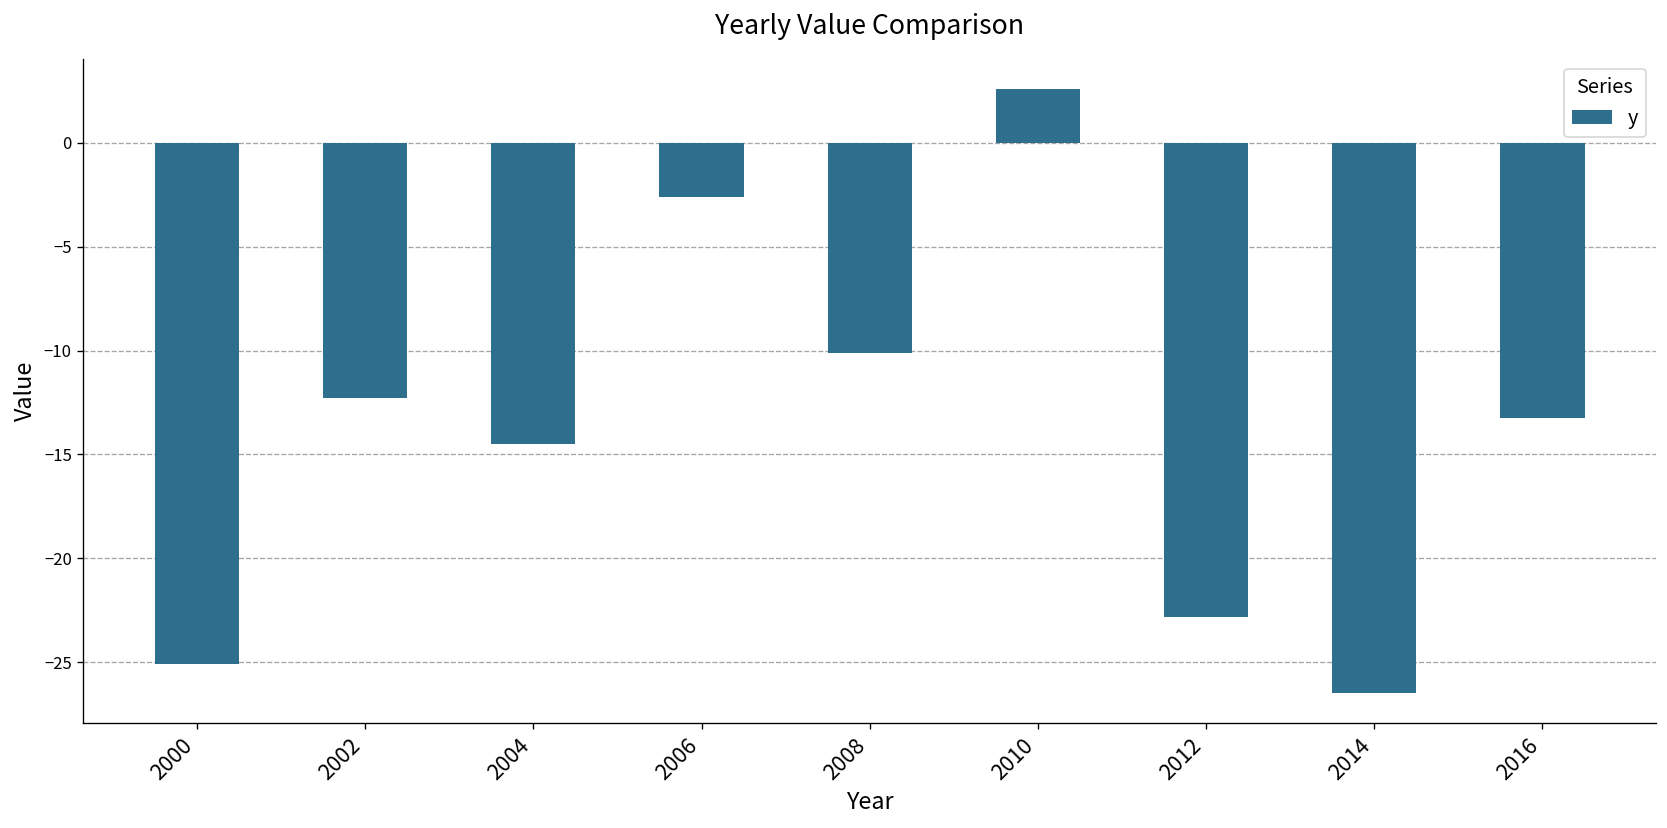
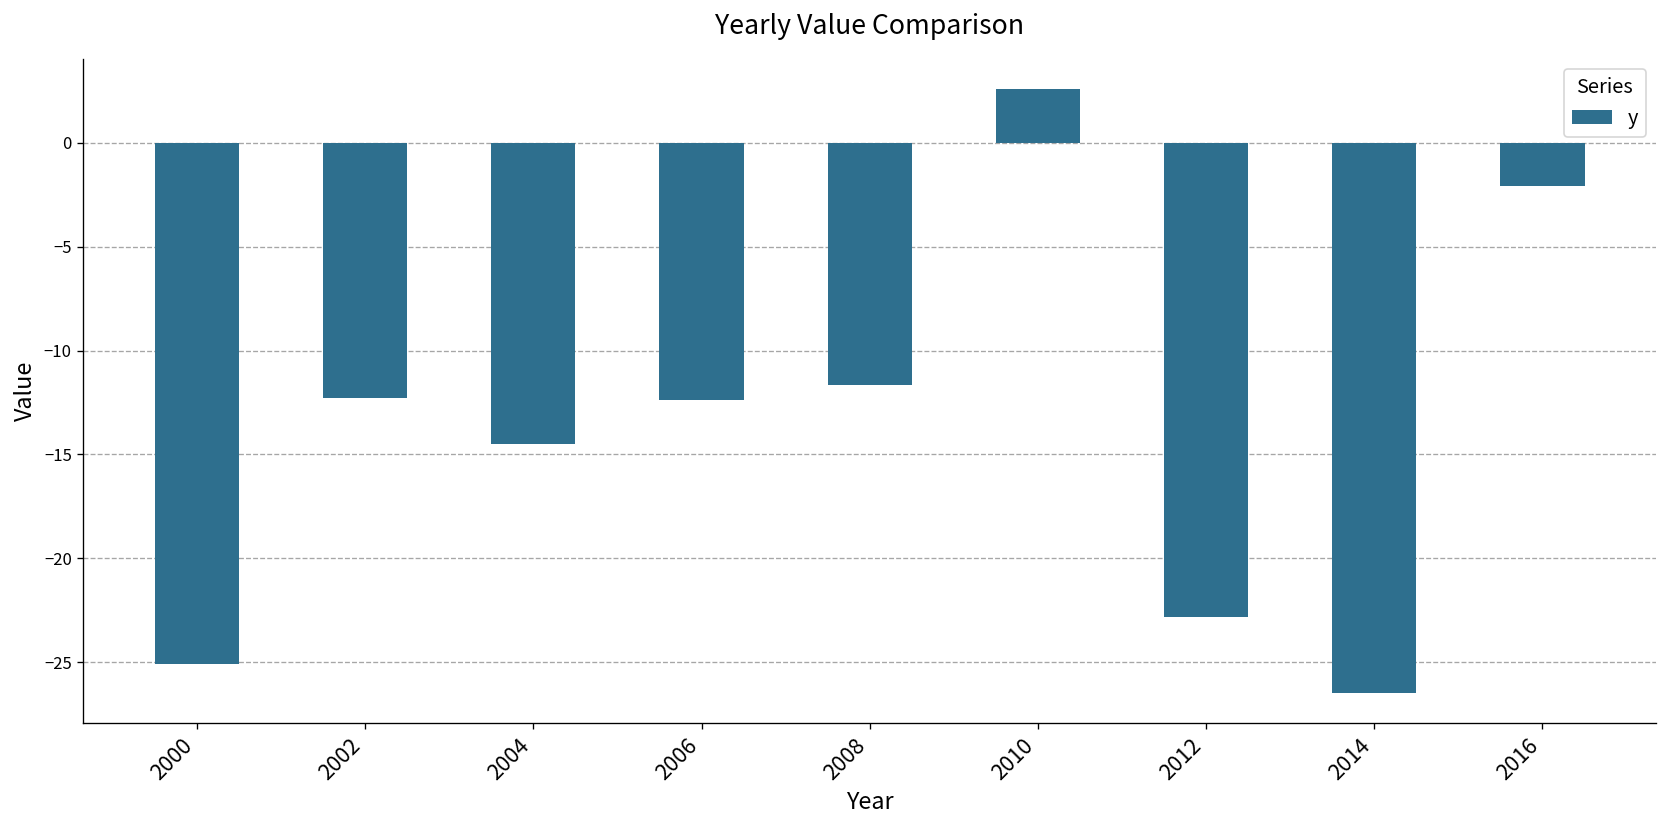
  {
    "2000": -25.1,
    "2002": -12.3,
    "2004": -14.5,
-   "2006": -2.6,
-   "2008": -10.1,
+   "2006": -12.4,
+   "2008": -11.7,
    "2010": 2.6,
    "2012": -22.8,
    "2014": -26.5,
-   "2016": -13.3
+   "2016": -2.1
  }
